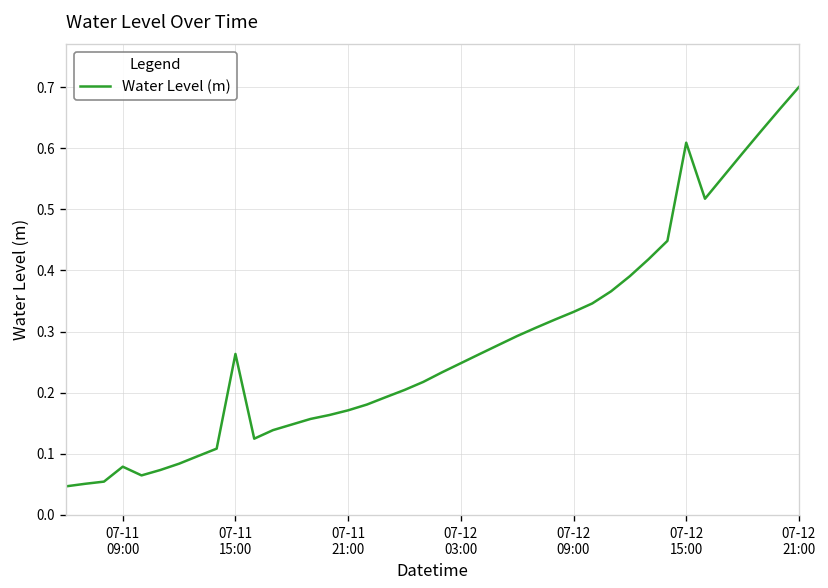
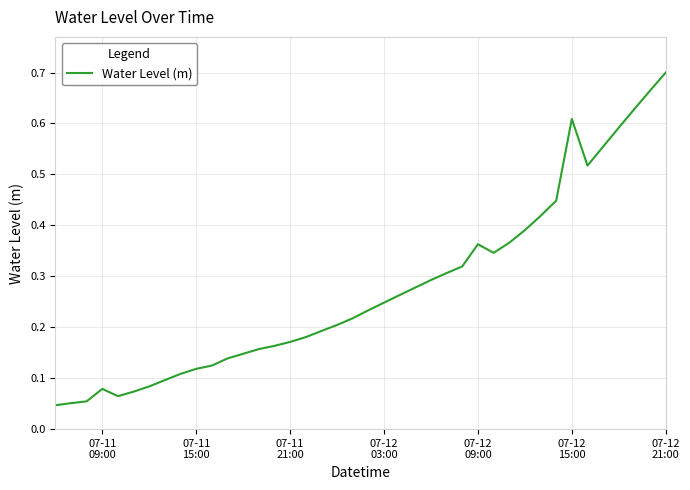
  {
    "07-11 09:00": 0.08,
-   "07-11 15:00": 0.26,
+   "07-11 15:00": 0.12,
    "07-11 21:00": 0.17,
    "07-12 03:00": 0.25,
-   "07-12 09:00": 0.33,
+   "07-12 09:00": 0.36,
    "07-12 15:00": 0.61,
    "07-12 21:00": 0.70
  }
